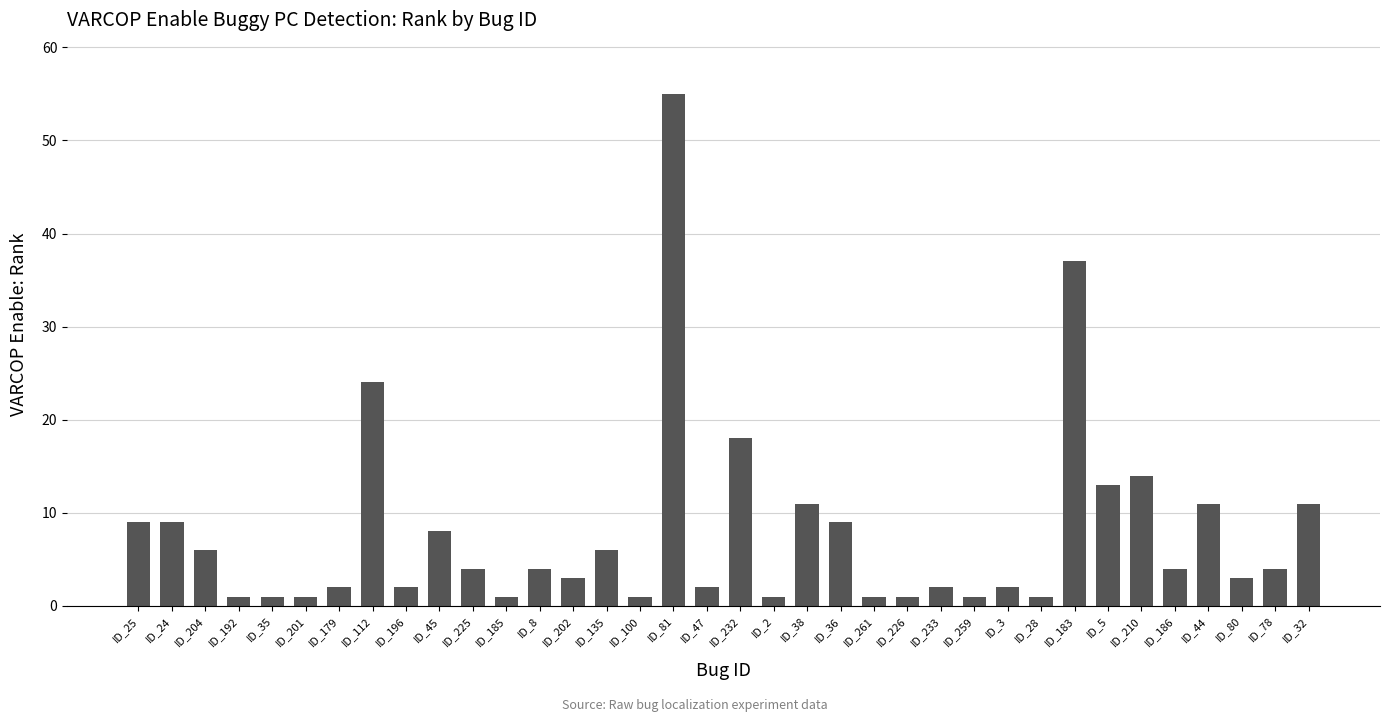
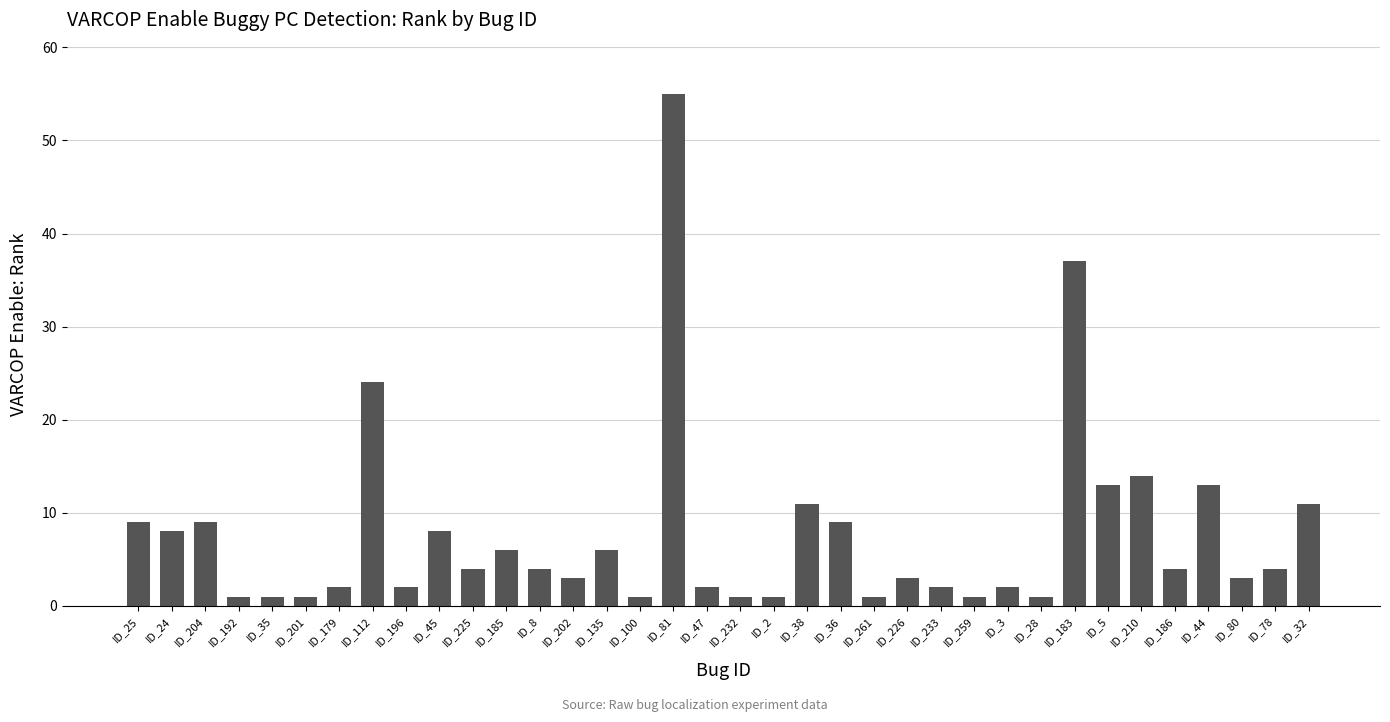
  {
    "ID_25": 9,
-   "ID_24": 9,
-   "ID_204": 6,
+   "ID_24": 8,
+   "ID_204": 9,
    "ID_192": 1,
    "ID_35": 1,
    "ID_201": 1,
    "ID_179": 2,
    "ID_112": 24,
    "ID_196": 2,
    "ID_45": 8,
    "ID_225": 4,
-   "ID_185": 1,
+   "ID_185": 6,
    "ID_8": 4,
    "ID_202": 3,
    "ID_135": 6,
    "ID_100": 1,
    "ID_81": 55,
    "ID_47": 2,
-   "ID_232": 18,
+   "ID_232": 1,
    "ID_2": 1,
    "ID_38": 11,
    "ID_36": 9,
    "ID_261": 1,
-   "ID_226": 1,
+   "ID_226": 3,
    "ID_233": 2,
    "ID_259": 1,
    "ID_3": 2,
    "ID_28": 1,
    "ID_183": 37,
    "ID_5": 13,
    "ID_210": 14,
    "ID_186": 4,
-   "ID_44": 11,
+   "ID_44": 13,
    "ID_80": 3,
    "ID_78": 4,
    "ID_32": 11
  }
